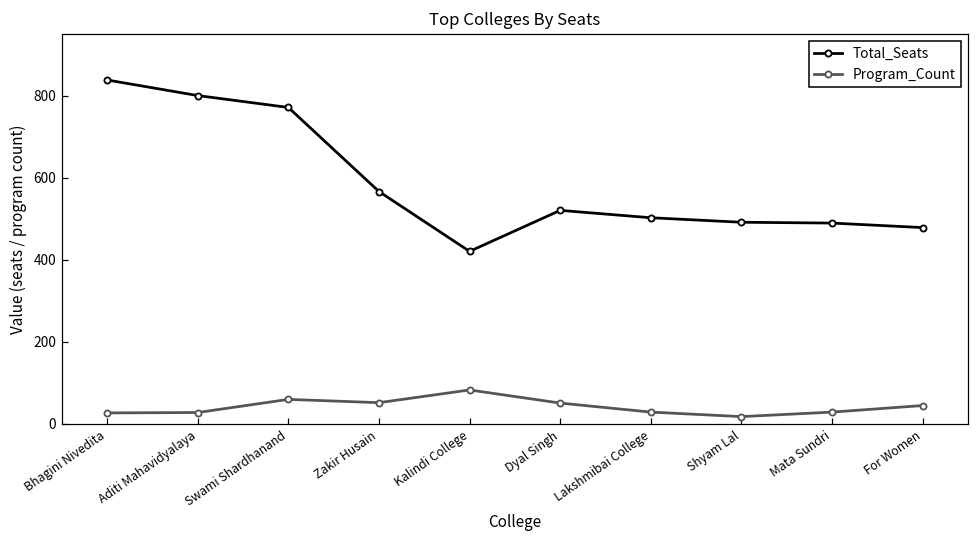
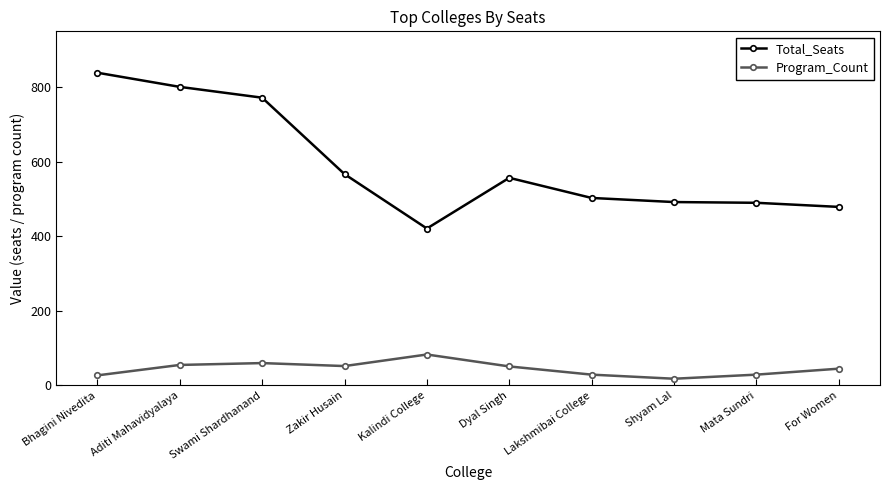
  {
    "Total_Seats": {
      "Bhagini Nivedita": 840,
      "Aditi Mahavidyalaya": 800,
      "Swami Shardhanand": 770,
      "Zakir Husain": 570,
      "Kalindi College": 420,
-     "Dyal Singh": 520,
+     "Dyal Singh": 560,
      "Lakshmibai College": 500,
      "Shyam Lal": 490,
      "Mata Sundri": 490,
      "For Women": 480
    },
    "Program_Count": {
      "Bhagini Nivedita": 30,
-     "Aditi Mahavidyalaya": 30,
+     "Aditi Mahavidyalaya": 60,
      "Swami Shardhanand": 60,
      "Zakir Husain": 50,
      "Kalindi College": 80,
      "Dyal Singh": 50,
      "Lakshmibai College": 30,
      "Shyam Lal": 20,
      "Mata Sundri": 30,
      "For Women": 50
    }
  }
